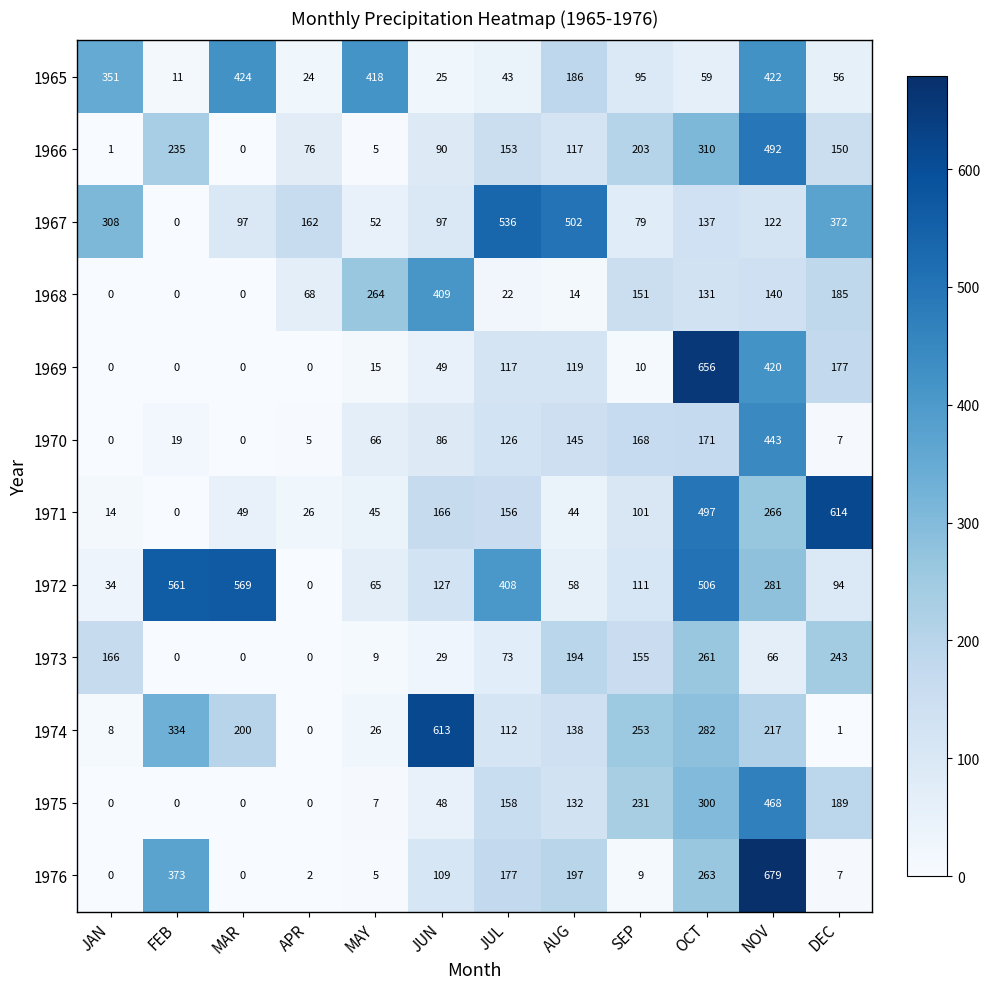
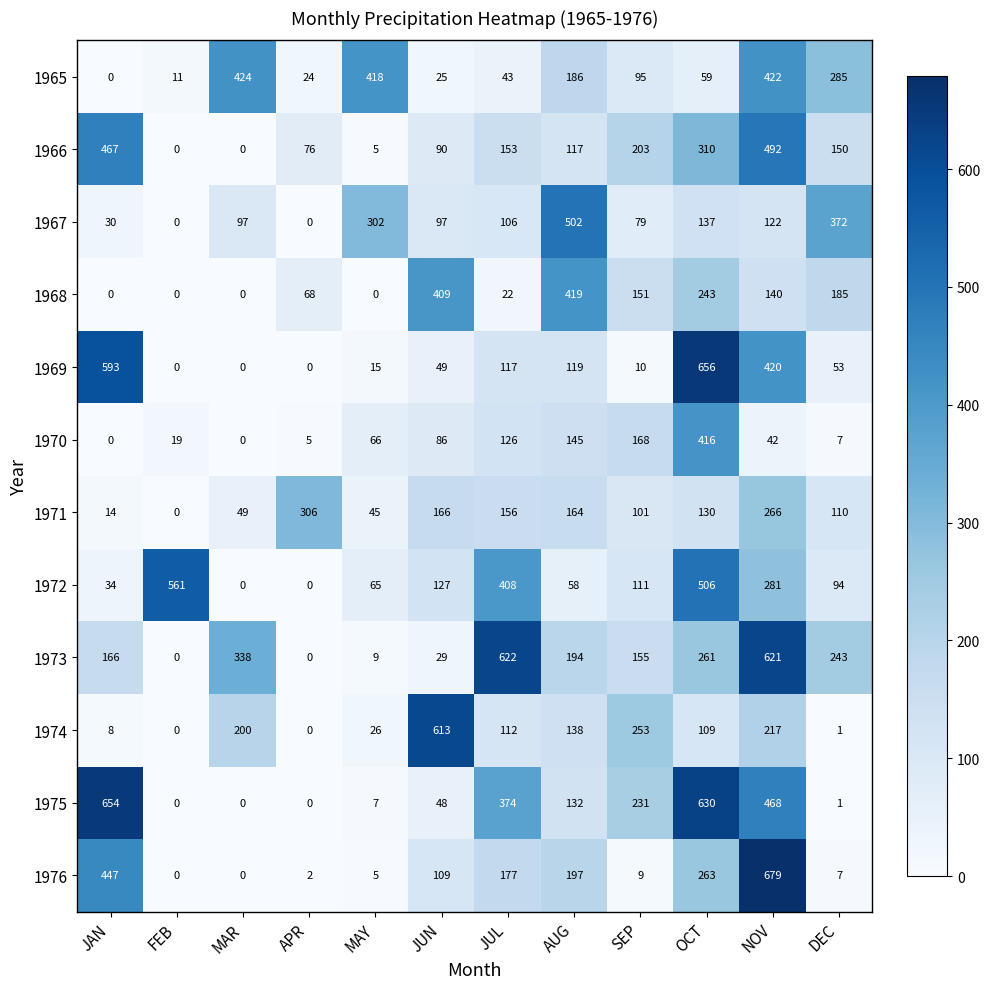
  {
    "1965": {
-     "JAN": 351,
+     "JAN": 0,
      "FEB": 11,
      "MAR": 424,
      "APR": 24,
      "MAY": 418,
      "JUN": 25,
      "JUL": 43,
      "AUG": 186,
      "SEP": 95,
      "OCT": 59,
      "NOV": 422,
-     "DEC": 56
+     "DEC": 285
    },
    "1966": {
-     "JAN": 1,
-     "FEB": 235,
+     "JAN": 467,
+     "FEB": 0,
      "MAR": 0,
      "APR": 76,
      "MAY": 5,
      "JUN": 90,
      "JUL": 153,
      "AUG": 117,
      "SEP": 203,
      "OCT": 310,
      "NOV": 492,
      "DEC": 150
    },
    "1967": {
-     "JAN": 308,
+     "JAN": 30,
      "FEB": 0,
      "MAR": 97,
-     "APR": 162,
-     "MAY": 52,
+     "APR": 0,
+     "MAY": 302,
      "JUN": 97,
-     "JUL": 536,
+     "JUL": 106,
      "AUG": 502,
      "SEP": 79,
      "OCT": 137,
      "NOV": 122,
      "DEC": 372
    },
    "1968": {
      "JAN": 0,
      "FEB": 0,
      "MAR": 0,
      "APR": 68,
-     "MAY": 264,
+     "MAY": 0,
      "JUN": 409,
      "JUL": 22,
-     "AUG": 14,
+     "AUG": 419,
      "SEP": 151,
-     "OCT": 131,
+     "OCT": 243,
      "NOV": 140,
      "DEC": 185
    },
    "1969": {
-     "JAN": 0,
+     "JAN": 593,
      "FEB": 0,
      "MAR": 0,
      "APR": 0,
      "MAY": 15,
      "JUN": 49,
      "JUL": 117,
      "AUG": 119,
      "SEP": 10,
      "OCT": 656,
      "NOV": 420,
-     "DEC": 177
+     "DEC": 53
    },
    "1970": {
      "JAN": 0,
      "FEB": 19,
      "MAR": 0,
      "APR": 5,
      "MAY": 66,
      "JUN": 86,
      "JUL": 126,
      "AUG": 145,
      "SEP": 168,
-     "OCT": 171,
-     "NOV": 443,
+     "OCT": 416,
+     "NOV": 42,
      "DEC": 7
    },
    "1971": {
      "JAN": 14,
      "FEB": 0,
      "MAR": 49,
-     "APR": 26,
+     "APR": 306,
      "MAY": 45,
      "JUN": 166,
      "JUL": 156,
-     "AUG": 44,
+     "AUG": 164,
      "SEP": 101,
-     "OCT": 497,
+     "OCT": 130,
      "NOV": 266,
-     "DEC": 614
+     "DEC": 110
    },
    "1972": {
      "JAN": 34,
      "FEB": 561,
-     "MAR": 569,
+     "MAR": 0,
      "APR": 0,
      "MAY": 65,
      "JUN": 127,
      "JUL": 408,
      "AUG": 58,
      "SEP": 111,
      "OCT": 506,
      "NOV": 281,
      "DEC": 94
    },
    "1973": {
      "JAN": 166,
      "FEB": 0,
-     "MAR": 0,
+     "MAR": 338,
      "APR": 0,
      "MAY": 9,
      "JUN": 29,
-     "JUL": 73,
+     "JUL": 622,
      "AUG": 194,
      "SEP": 155,
      "OCT": 261,
-     "NOV": 66,
+     "NOV": 621,
      "DEC": 243
    },
    "1974": {
      "JAN": 8,
-     "FEB": 334,
+     "FEB": 0,
      "MAR": 200,
      "APR": 0,
      "MAY": 26,
      "JUN": 613,
      "JUL": 112,
      "AUG": 138,
      "SEP": 253,
-     "OCT": 282,
+     "OCT": 109,
      "NOV": 217,
      "DEC": 1
    },
    "1975": {
-     "JAN": 0,
+     "JAN": 654,
      "FEB": 0,
      "MAR": 0,
      "APR": 0,
      "MAY": 7,
      "JUN": 48,
-     "JUL": 158,
+     "JUL": 374,
      "AUG": 132,
      "SEP": 231,
-     "OCT": 300,
+     "OCT": 630,
      "NOV": 468,
-     "DEC": 189
+     "DEC": 1
    },
    "1976": {
-     "JAN": 0,
-     "FEB": 373,
+     "JAN": 447,
+     "FEB": 0,
      "MAR": 0,
      "APR": 2,
      "MAY": 5,
      "JUN": 109,
      "JUL": 177,
      "AUG": 197,
      "SEP": 9,
      "OCT": 263,
      "NOV": 679,
      "DEC": 7
    }
  }
